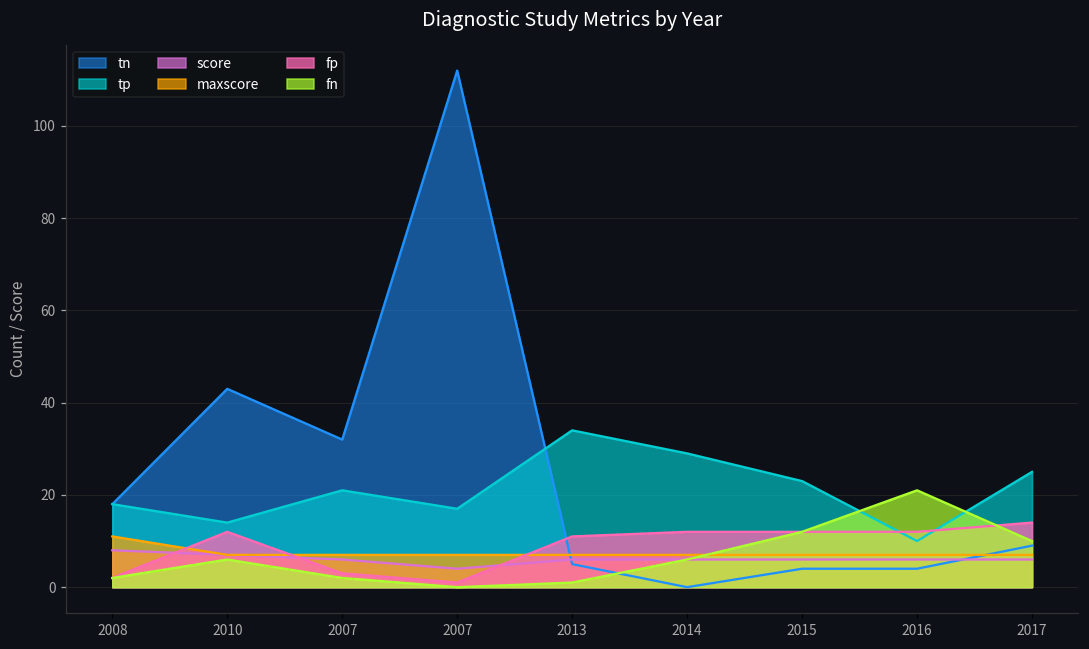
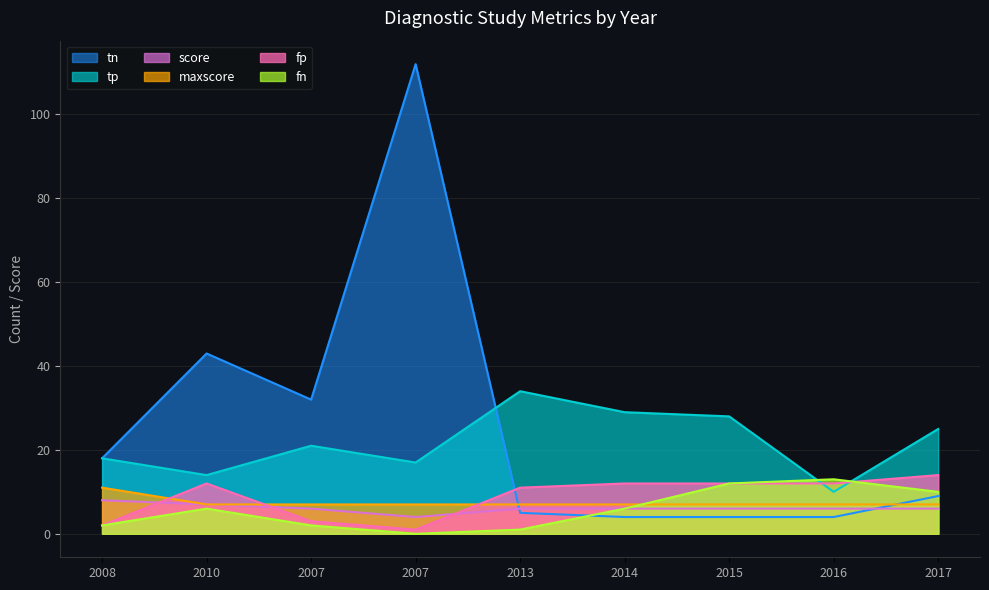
  {
    "tn": {
      "2010": 43,
      "2013": 5,
-     "2014": 0,
+     "2014": 4,
      "2015": 4,
      "2016": 4,
      "2017": 9
    },
    "tp": {
      "2010": 14,
      "2013": 34,
      "2014": 29,
-     "2015": 23,
+     "2015": 28,
      "2016": 10,
      "2017": 25
    },
    "maxscore": {
      "2008": 11,
      "2013": 7,
      "2014": 7,
      "2015": 7,
      "2016": 7,
      "2017": 7
    },
    "fn": {
      "2010": 6,
      "2013": 1,
-     "2016": 21,
+     "2016": 13,
      "2017": 10
    }
  }
